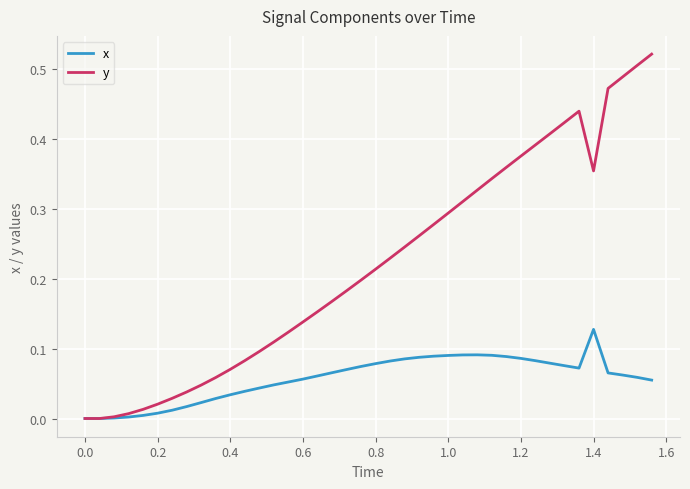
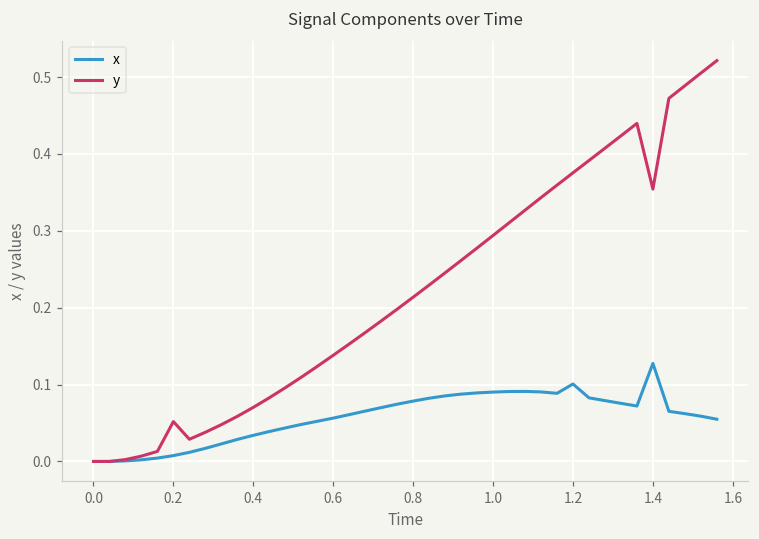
  {
    "x": {
      "0.2": 0.01,
      "0.4": 0.03,
      "0.6": 0.06,
      "0.8": 0.08,
      "1.0": 0.09,
-     "1.2": 0.09,
+     "1.2": 0.10,
      "1.4": 0.13
    },
    "y": {
-     "0.2": 0.02,
+     "0.2": 0.05,
      "0.4": 0.07,
      "0.6": 0.14,
      "0.8": 0.21,
      "1.0": 0.29,
      "1.2": 0.38,
      "1.4": 0.35
    }
  }
